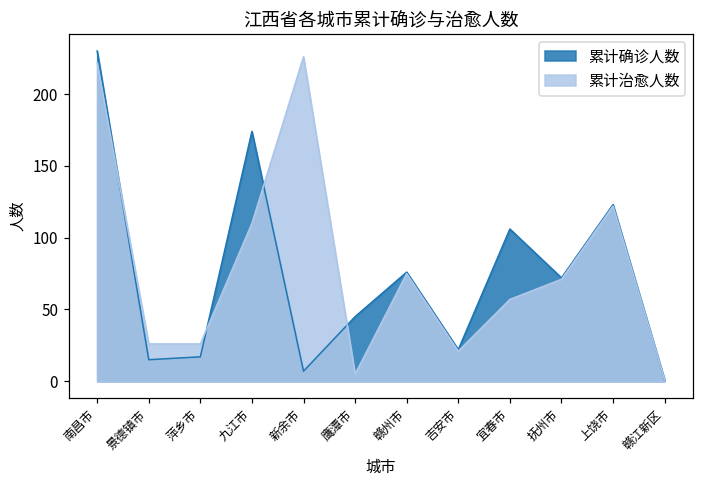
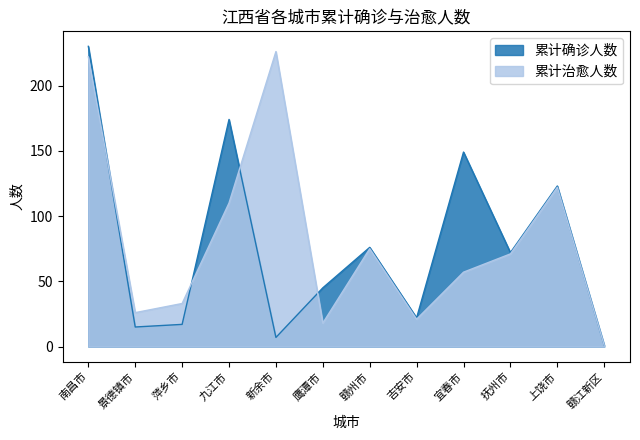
  {
    "累计确诊人数": {
      "南昌市": 230,
      "景德镇市": 15,
      "萍乡市": 17,
      "九江市": 174,
      "新余市": 7,
      "鹰潭市": 45,
-     "宜春市": 106
+     "宜春市": 149
    },
    "累计治愈人数": {
      "南昌市": 222,
      "景德镇市": 26,
-     "萍乡市": 26,
+     "萍乡市": 33,
      "九江市": 110,
      "新余市": 226,
-     "鹰潭市": 5,
+     "鹰潭市": 18,
      "宜春市": 57
    }
  }
